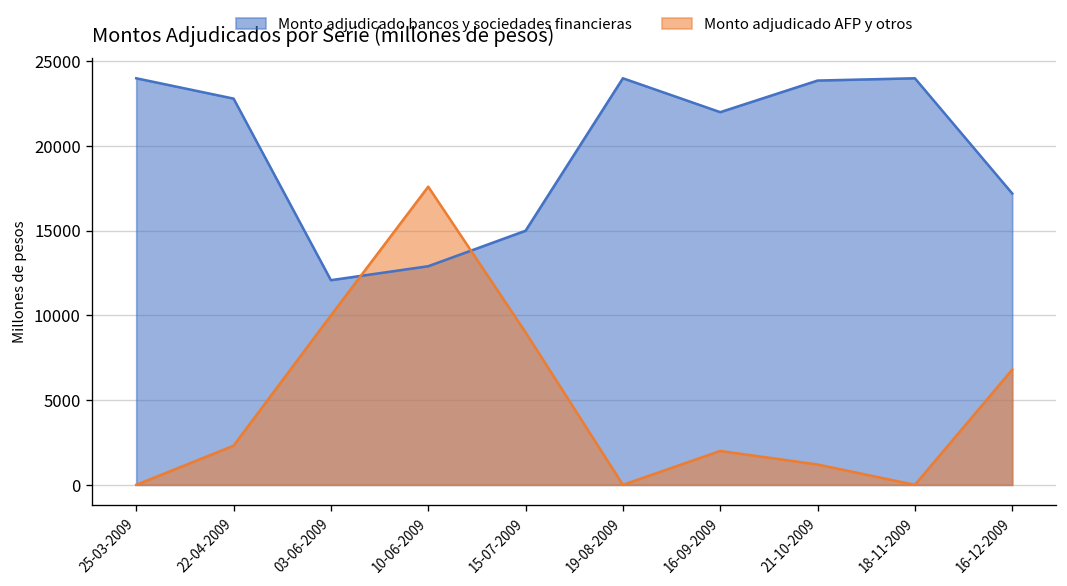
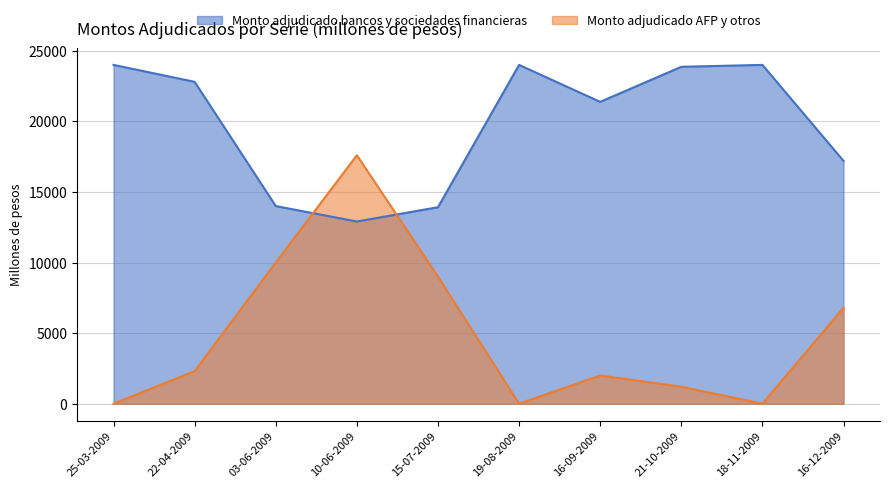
  {
    "Monto adjudicado bancos y sociedades financieras": {
      "25-03-2009": 24000,
      "22-04-2009": 22800,
-     "03-06-2009": 12100,
+     "03-06-2009": 14000,
      "10-06-2009": 12900,
-     "15-07-2009": 15000,
+     "15-07-2009": 13900,
      "19-08-2009": 24000,
-     "16-09-2009": 22000,
+     "16-09-2009": 21400,
      "21-10-2009": 23900,
      "18-11-2009": 24000,
      "16-12-2009": 17200
    },
    "Monto adjudicado AFP y otros": {
      "25-03-2009": 0,
      "22-04-2009": 2300,
      "03-06-2009": 10000,
      "10-06-2009": 17600,
      "15-07-2009": 9000,
      "19-08-2009": 0,
      "16-09-2009": 2000,
      "21-10-2009": 1200,
      "18-11-2009": 0,
      "16-12-2009": 6800
    }
  }
